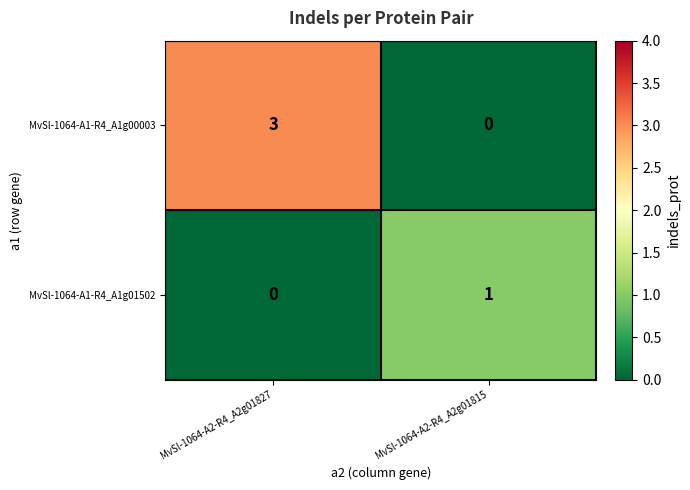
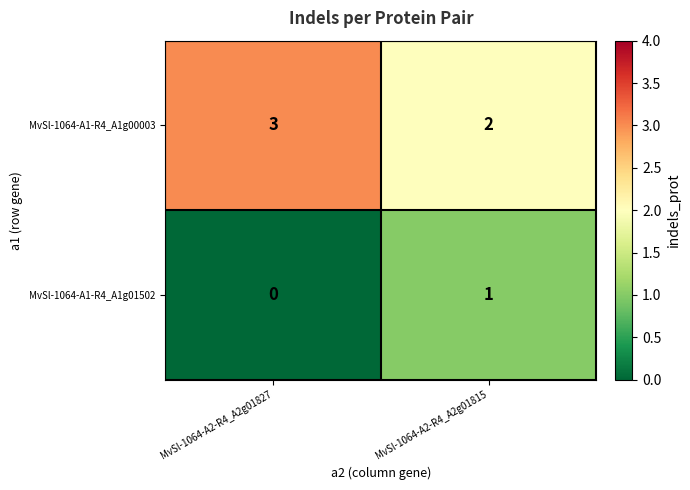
  {
    "MvSl-1064-A1-R4_A1g00003": {
      "MvSl-1064-A2-R4_A2g01827": 3,
-     "MvSl-1064-A2-R4_A2g01815": 0
+     "MvSl-1064-A2-R4_A2g01815": 2
    },
    "MvSl-1064-A1-R4_A1g01502": {
      "MvSl-1064-A2-R4_A2g01827": 0,
      "MvSl-1064-A2-R4_A2g01815": 1
    }
  }
